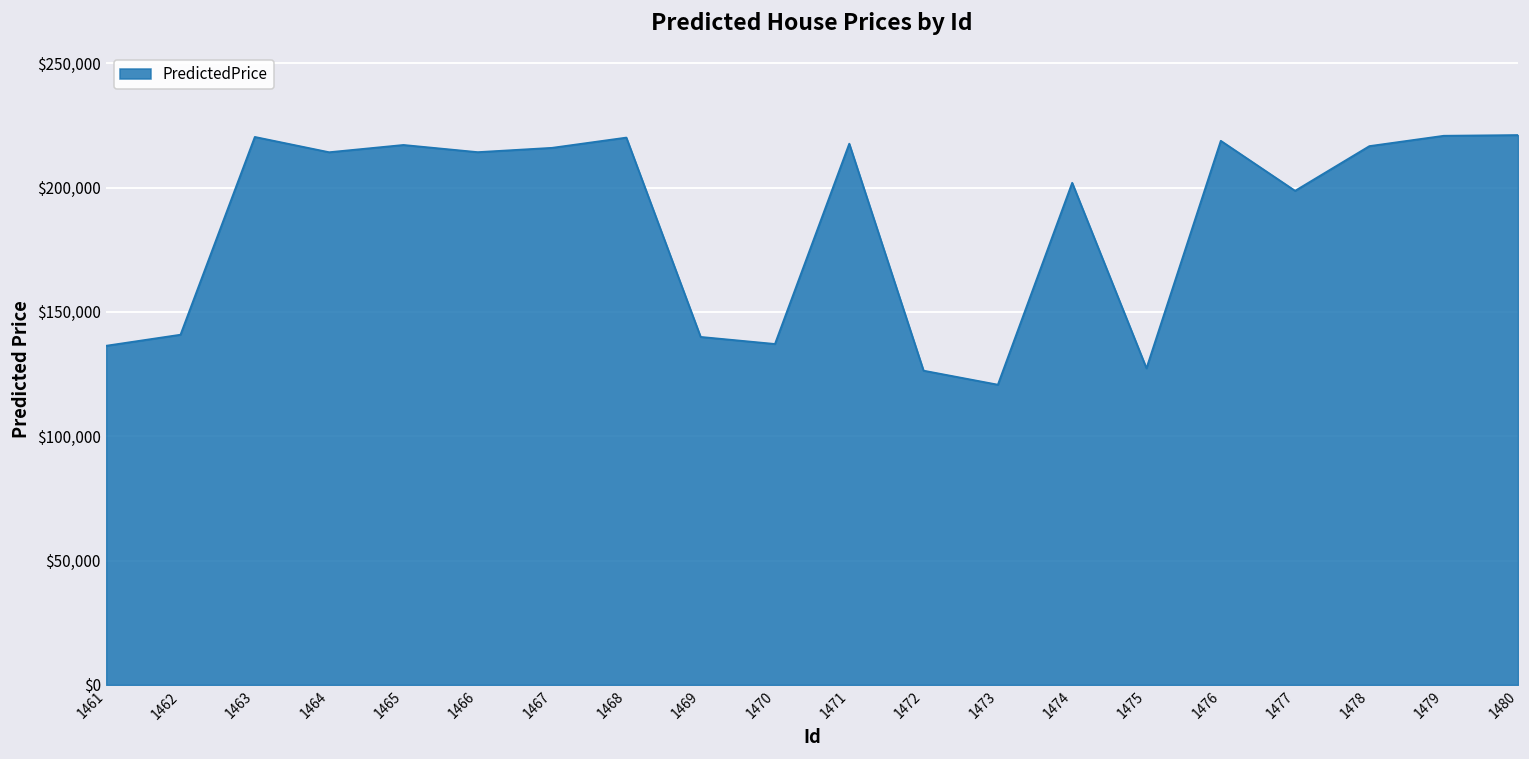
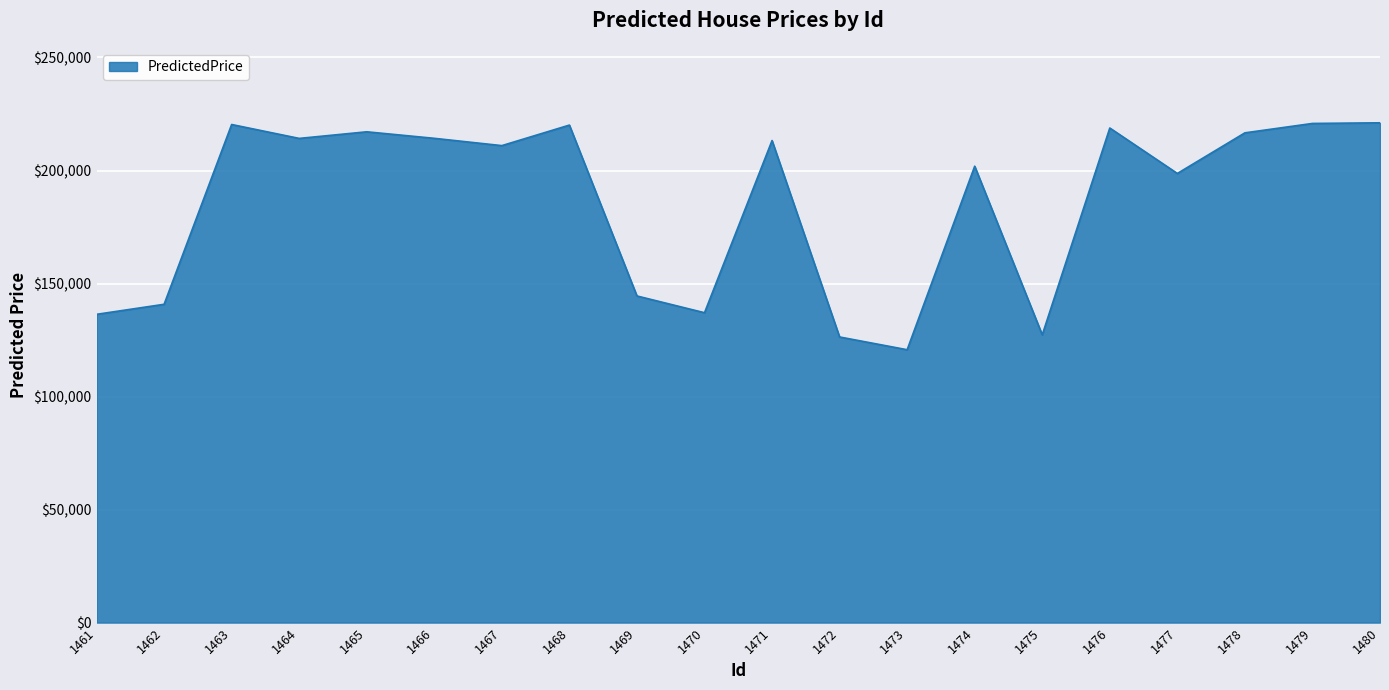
  {
    "1461": "$136,000",
    "1462": "$141,000",
    "1463": "$220,000",
    "1464": "$214,000",
    "1465": "$217,000",
    "1466": "$214,000",
-   "1467": "$216,000",
+   "1467": "$211,000",
    "1468": "$220,000",
-   "1469": "$140,000",
+   "1469": "$144,000",
    "1470": "$137,000",
-   "1471": "$218,000",
+   "1471": "$213,000",
    "1472": "$126,000",
    "1473": "$121,000",
    "1474": "$202,000",
    "1475": "$127,000",
    "1476": "$219,000",
    "1477": "$199,000",
    "1478": "$217,000",
    "1479": "$221,000",
    "1480": "$221,000"
  }
